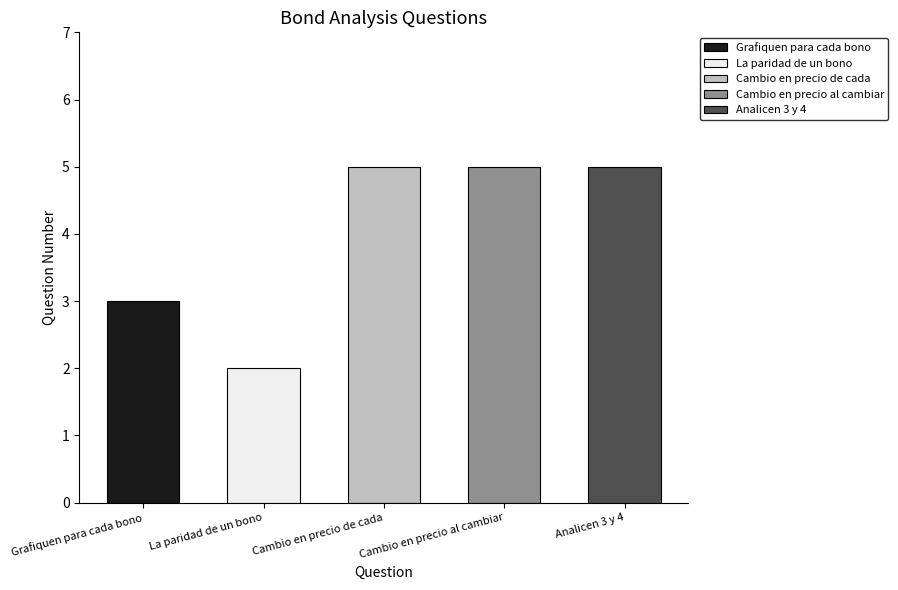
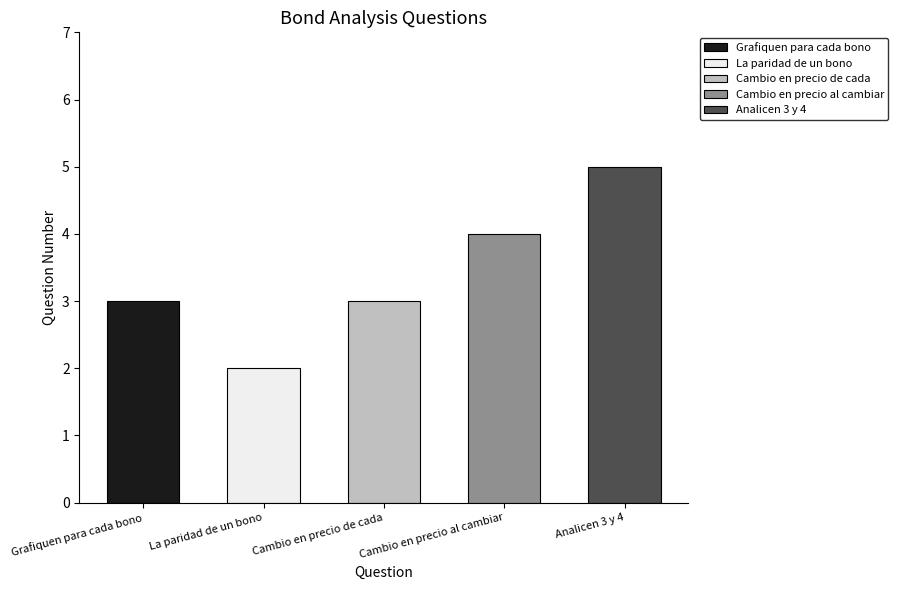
  {
    "Grafiquen para cada bono": 3,
    "La paridad de un bono": 2,
-   "Cambio en precio de cada": 5,
-   "Cambio en precio al cambiar": 5,
+   "Cambio en precio de cada": 3,
+   "Cambio en precio al cambiar": 4,
    "Analicen 3 y 4": 5
  }
